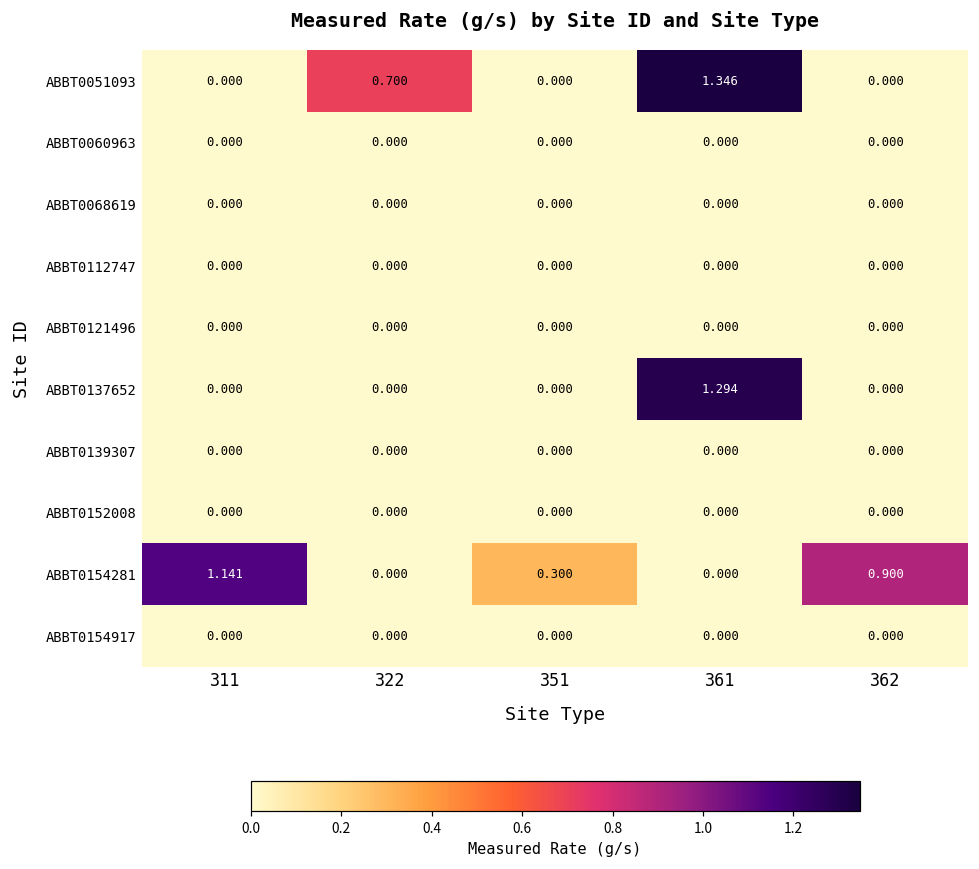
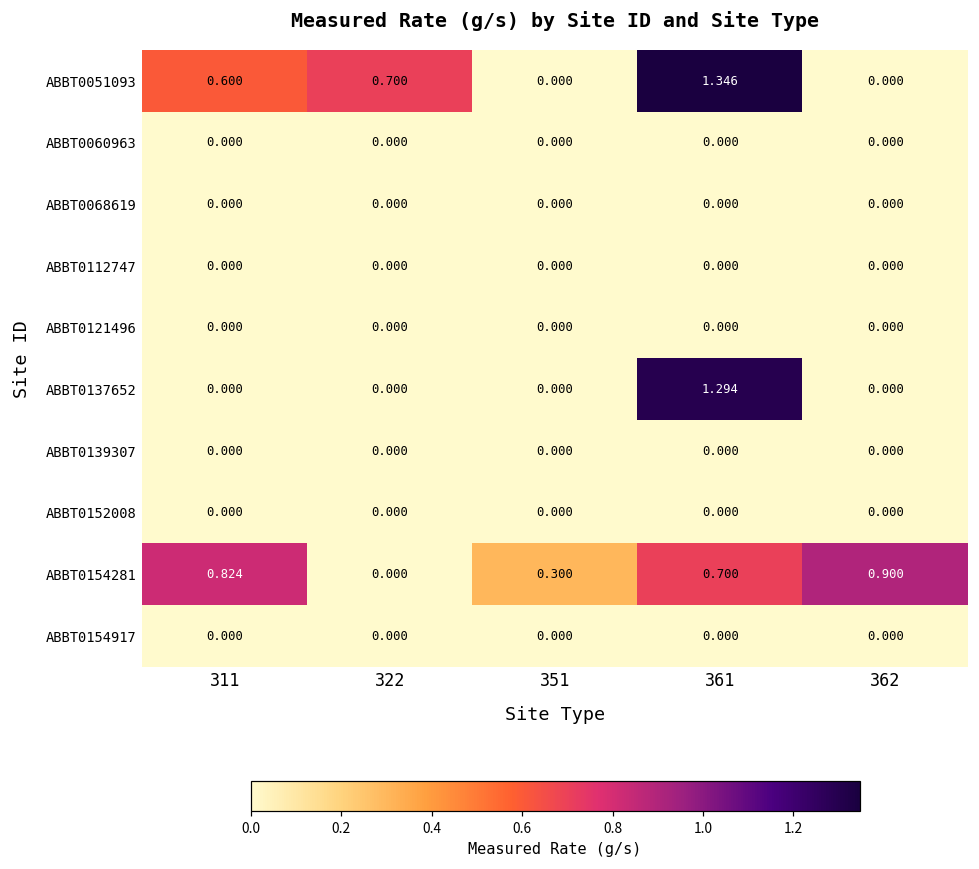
  {
    "ABBT0051093": {
-     "311": 0.000,
+     "311": 0.600,
      "322": 0.700,
      "351": 0.000,
      "361": 1.346,
      "362": 0.000
    },
    "ABBT0060963": {
      "311": 0.000,
      "322": 0.000,
      "351": 0.000,
      "361": 0.000,
      "362": 0.000
    },
    "ABBT0068619": {
      "311": 0.000,
      "322": 0.000,
      "351": 0.000,
      "361": 0.000,
      "362": 0.000
    },
    "ABBT0112747": {
      "311": 0.000,
      "322": 0.000,
      "351": 0.000,
      "361": 0.000,
      "362": 0.000
    },
    "ABBT0121496": {
      "311": 0.000,
      "322": 0.000,
      "351": 0.000,
      "361": 0.000,
      "362": 0.000
    },
    "ABBT0137652": {
      "311": 0.000,
      "322": 0.000,
      "351": 0.000,
      "361": 1.294,
      "362": 0.000
    },
    "ABBT0139307": {
      "311": 0.000,
      "322": 0.000,
      "351": 0.000,
      "361": 0.000,
      "362": 0.000
    },
    "ABBT0152008": {
      "311": 0.000,
      "322": 0.000,
      "351": 0.000,
      "361": 0.000,
      "362": 0.000
    },
    "ABBT0154281": {
-     "311": 1.141,
+     "311": 0.824,
      "322": 0.000,
      "351": 0.300,
-     "361": 0.000,
+     "361": 0.700,
      "362": 0.900
    },
    "ABBT0154917": {
      "311": 0.000,
      "322": 0.000,
      "351": 0.000,
      "361": 0.000,
      "362": 0.000
    }
  }
